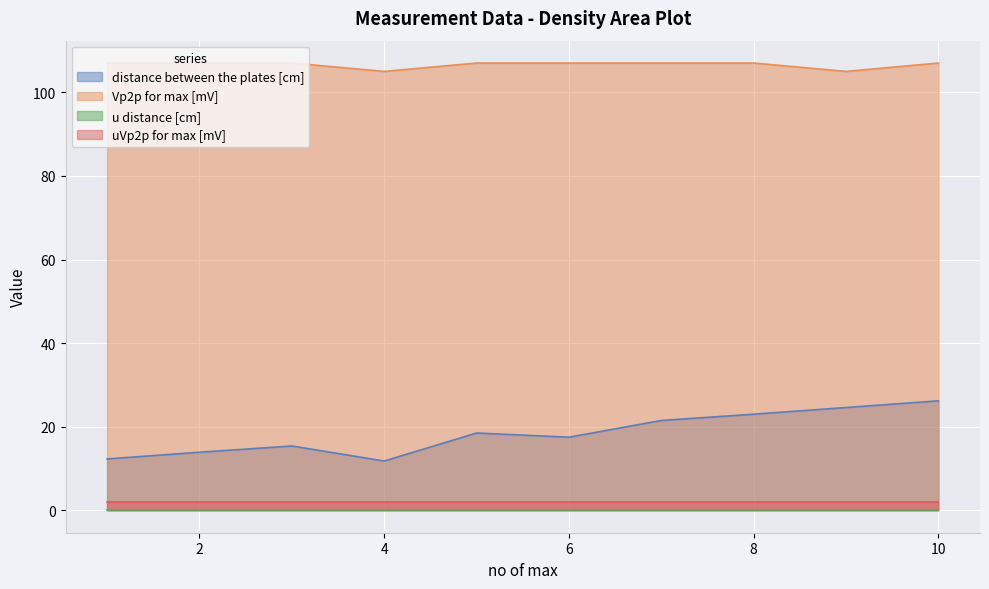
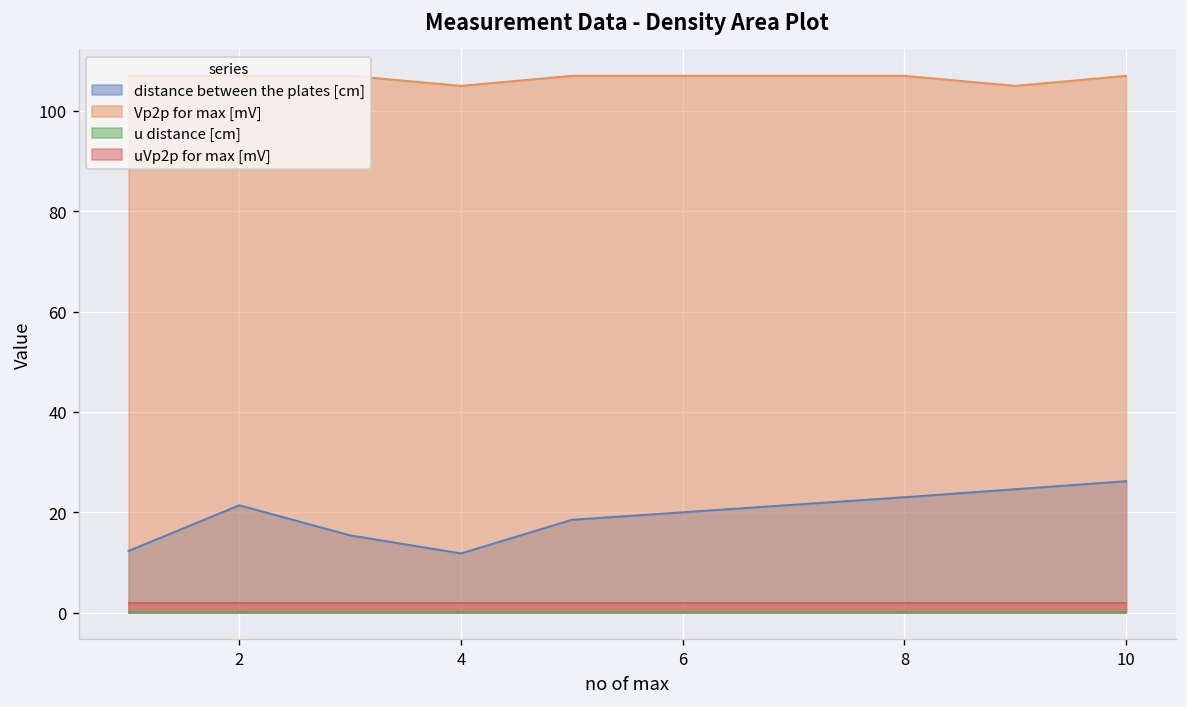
  {
    "distance between the plates [cm]": {
-     "2": 14,
+     "2": 21,
      "4": 12,
-     "6": 18,
+     "6": 20,
      "8": 23,
      "10": 26
    },
    "u distance [cm]": {
      "2": 0,
      "4": 0,
      "6": 0,
      "8": 0,
      "10": 0
    }
  }
